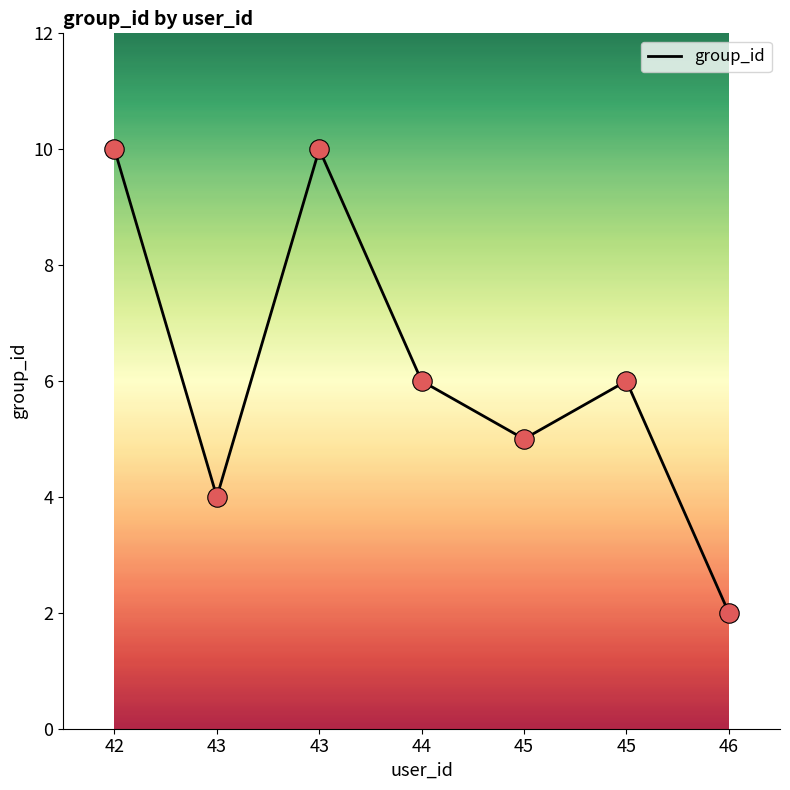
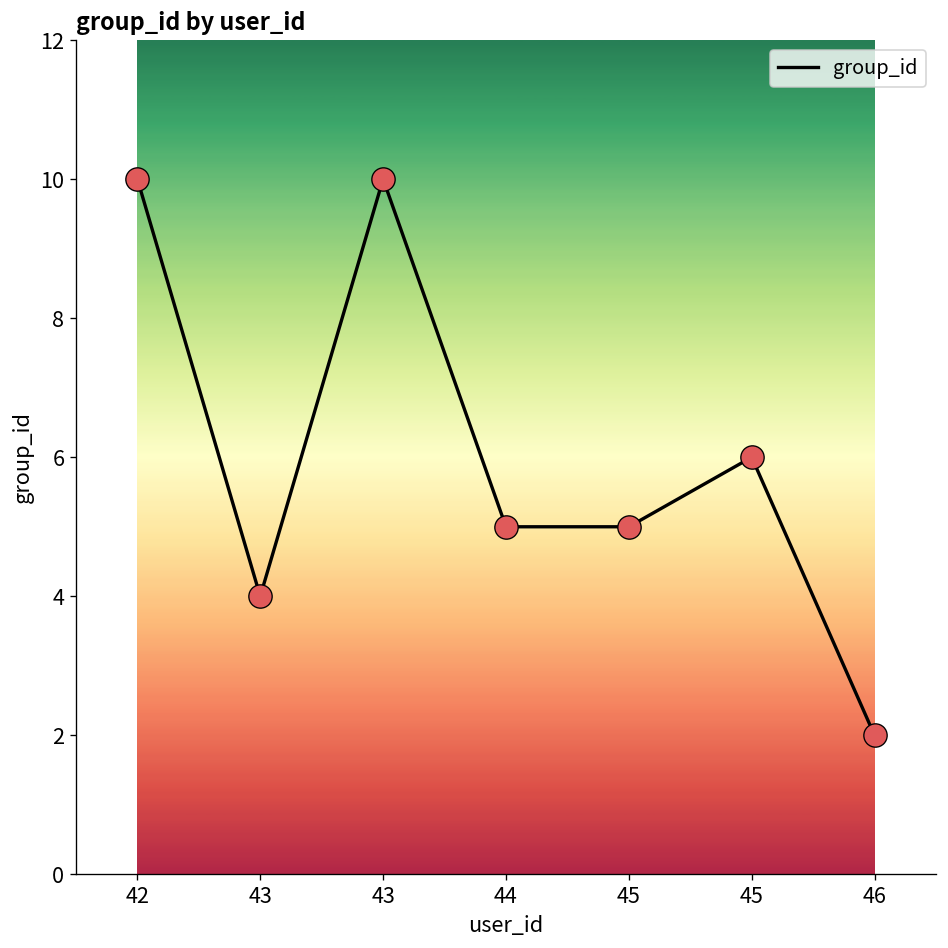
  {
    "42": 10,
-   "44": 6,
+   "44": 5,
    "46": 2
  }
